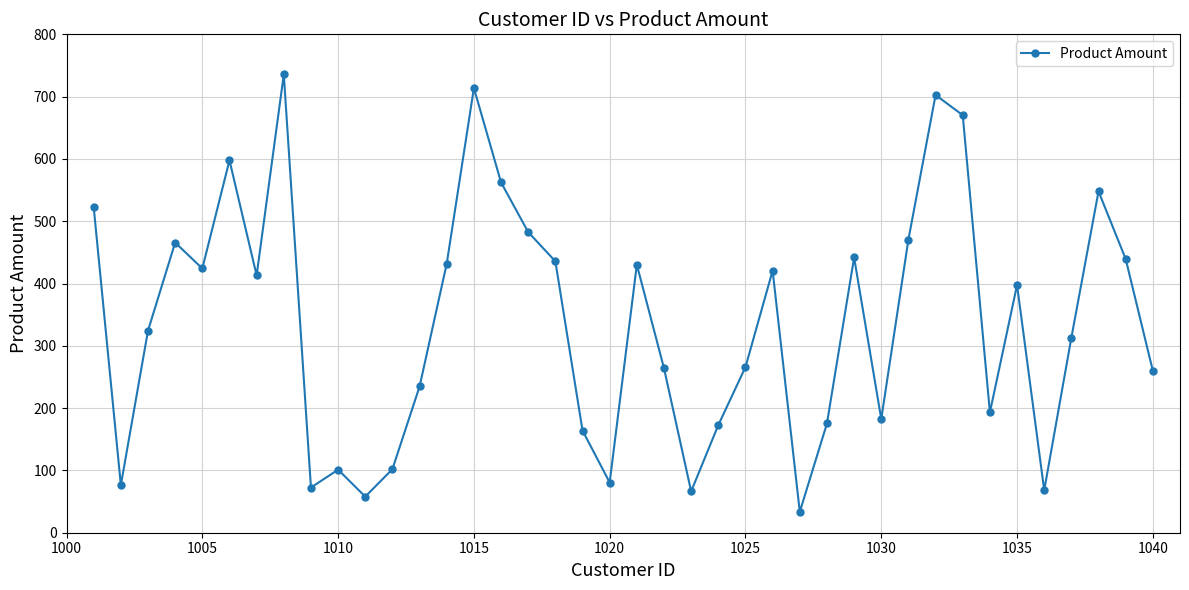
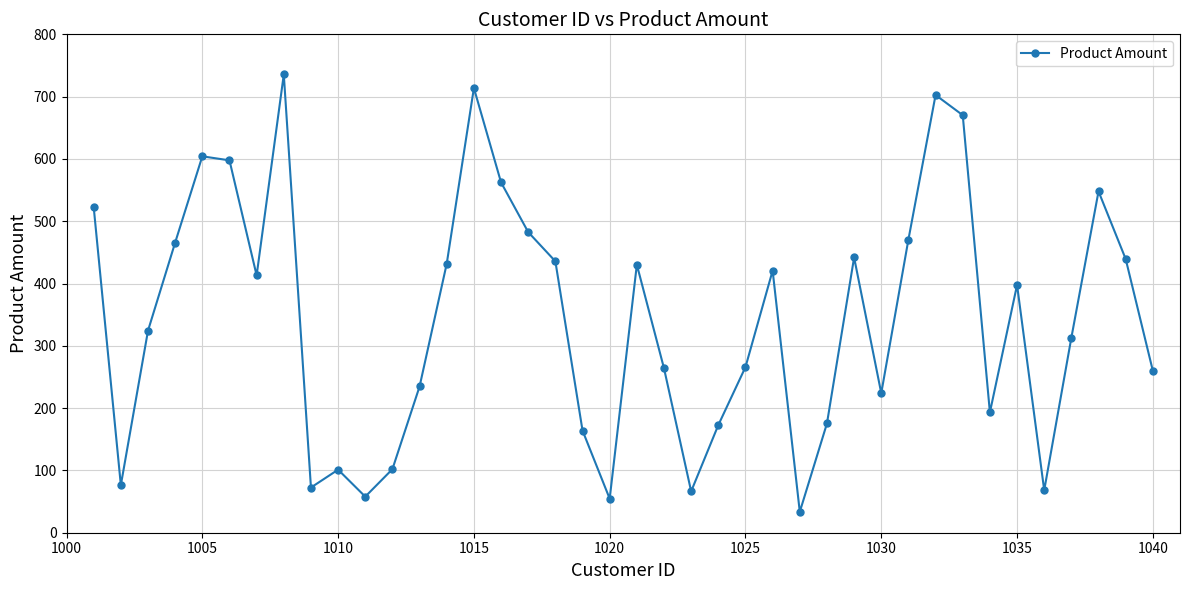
  {
-   "1005": 420,
+   "1005": 600,
    "1010": 100,
    "1015": 710,
-   "1020": 80,
+   "1020": 50,
    "1025": 270,
-   "1030": 180,
+   "1030": 220,
    "1035": 400,
    "1040": 260
  }
